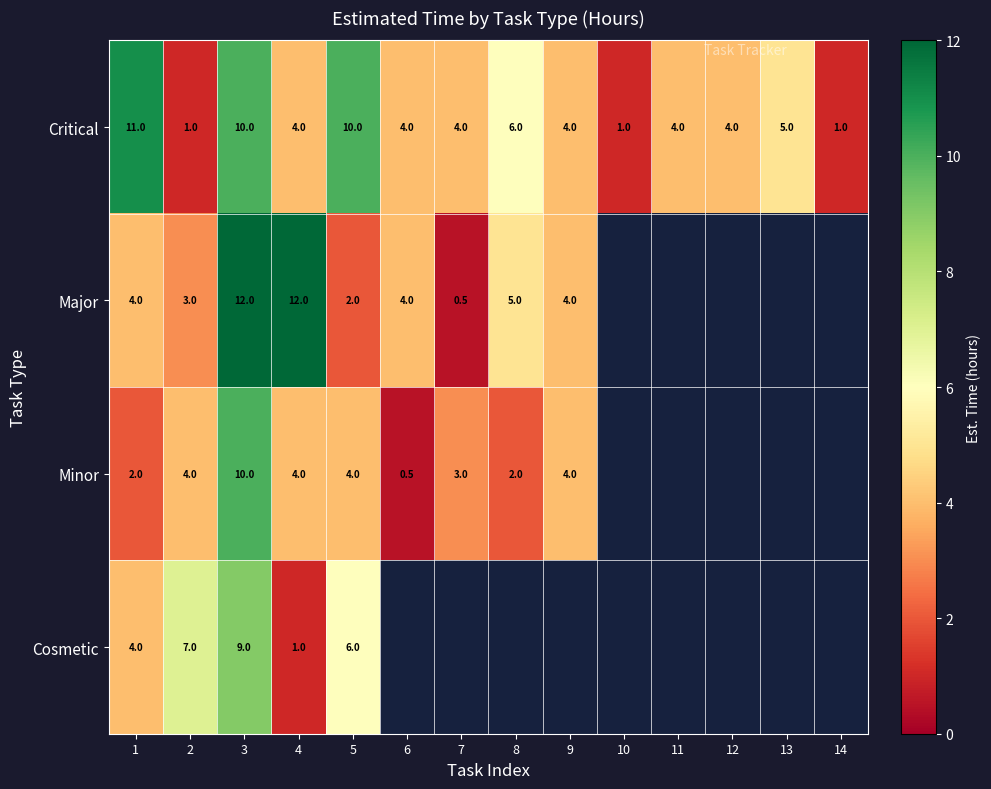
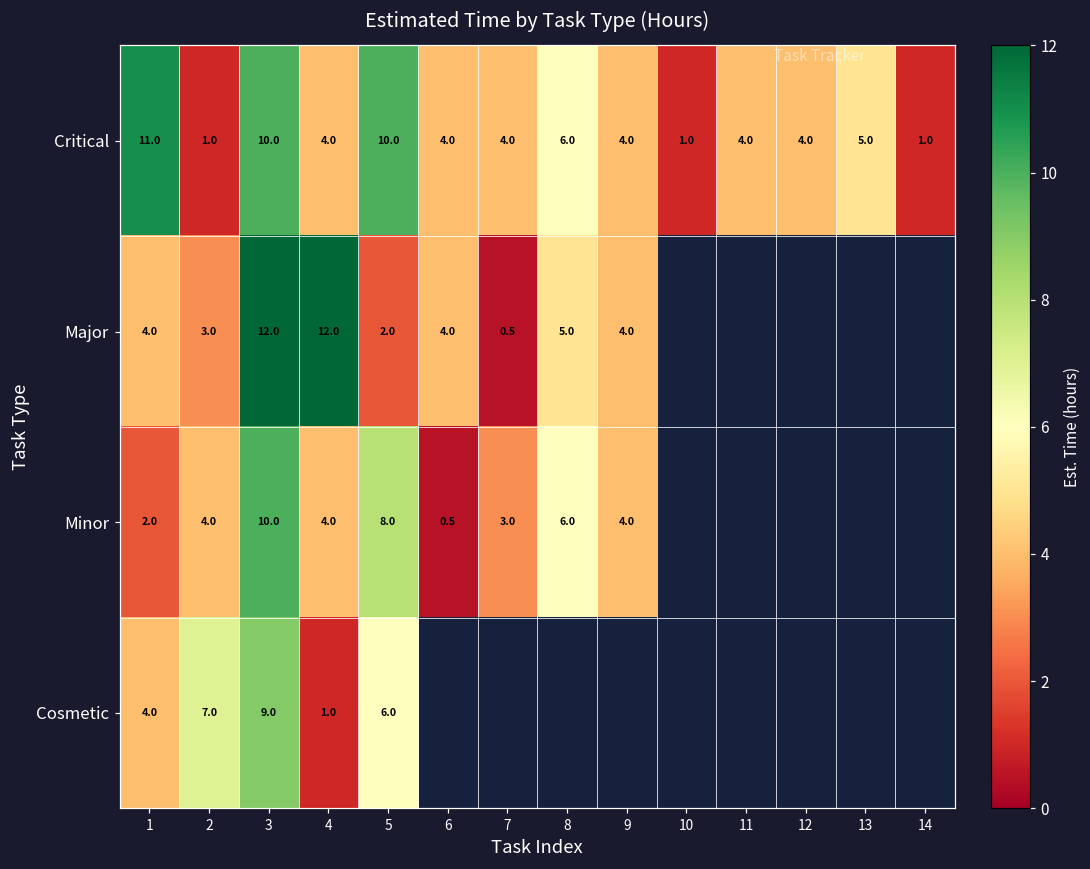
  {
    "Critical": {
      "1": 11.0,
      "2": 1.0,
      "3": 10.0,
      "4": 4.0,
      "5": 10.0,
      "6": 4.0,
      "7": 4.0,
      "8": 6.0,
      "9": 4.0,
      "10": 1.0,
      "11": 4.0,
      "12": 4.0,
      "13": 5.0,
      "14": 1.0
    },
    "Major": {
      "1": 4.0,
      "2": 3.0,
      "3": 12.0,
      "4": 12.0,
      "5": 2.0,
      "6": 4.0,
      "7": 0.5,
      "8": 5.0,
      "9": 4.0
    },
    "Minor": {
      "1": 2.0,
      "2": 4.0,
      "3": 10.0,
      "4": 4.0,
-     "5": 4.0,
+     "5": 8.0,
      "6": 0.5,
      "7": 3.0,
-     "8": 2.0,
+     "8": 6.0,
      "9": 4.0
    },
    "Cosmetic": {
      "1": 4.0,
      "2": 7.0,
      "3": 9.0,
      "4": 1.0,
      "5": 6.0
    }
  }
